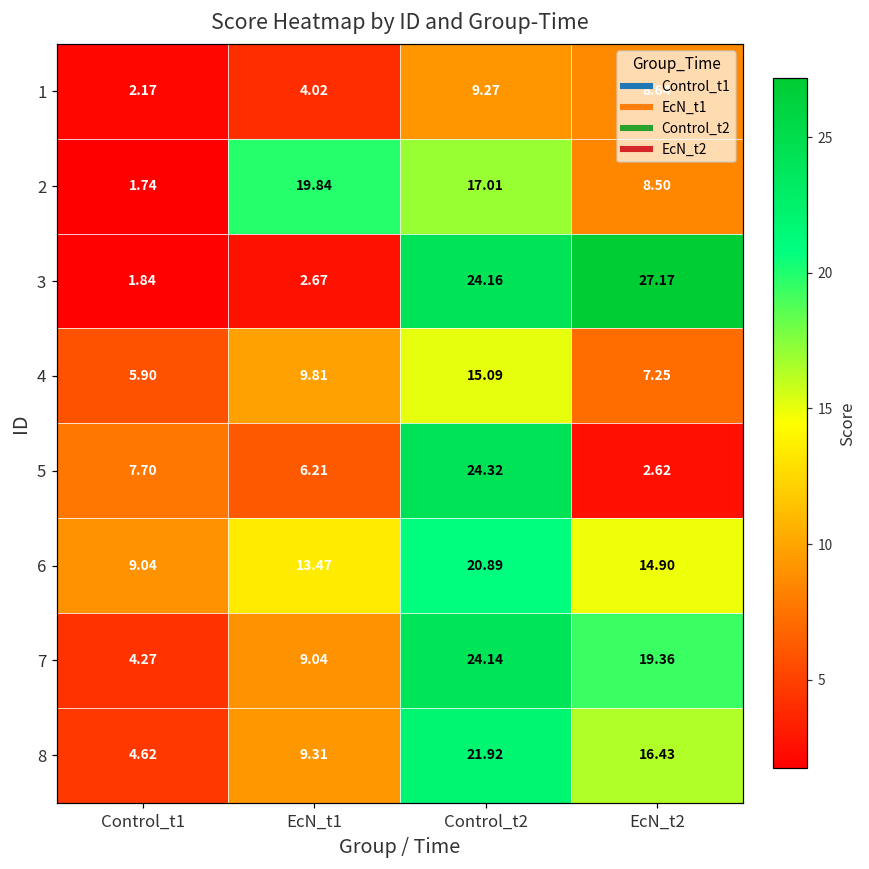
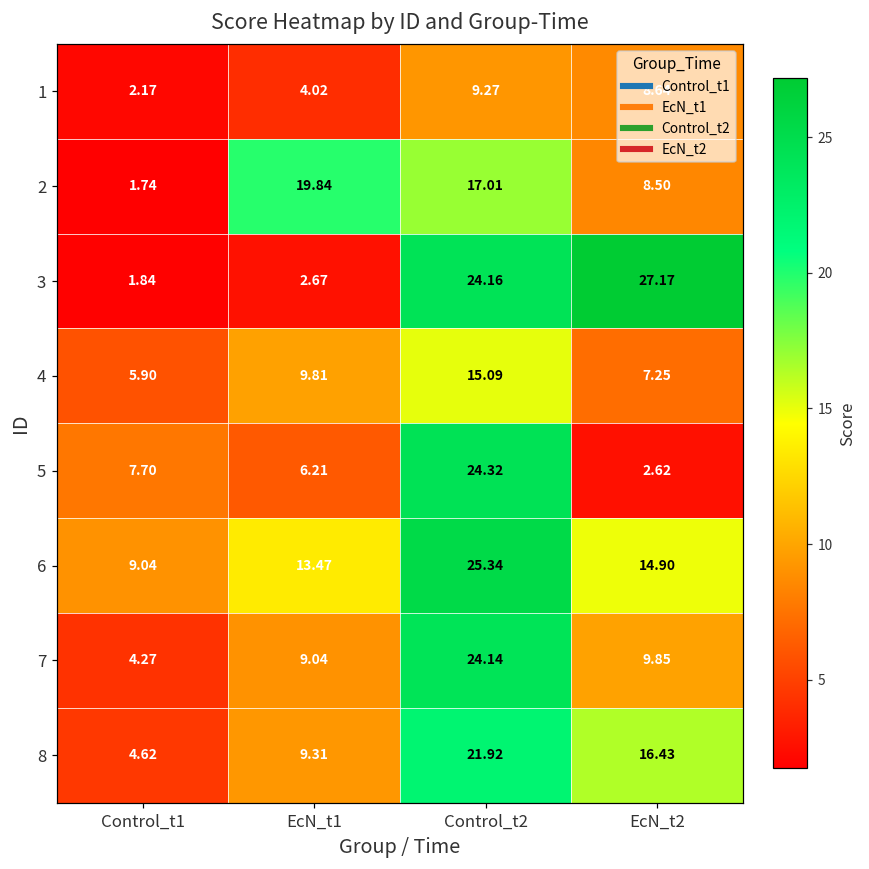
  {
    "1": {
      "Control_t1": 2.17,
      "EcN_t1": 4.02,
      "Control_t2": 9.27
    },
    "2": {
      "Control_t1": 1.74,
      "EcN_t1": 19.84,
      "Control_t2": 17.01,
      "EcN_t2": 8.50
    },
    "3": {
      "Control_t1": 1.84,
      "EcN_t1": 2.67,
      "Control_t2": 24.16,
      "EcN_t2": 27.17
    },
    "4": {
      "Control_t1": 5.90,
      "EcN_t1": 9.81,
      "Control_t2": 15.09,
      "EcN_t2": 7.25
    },
    "5": {
      "Control_t1": 7.70,
      "EcN_t1": 6.21,
      "Control_t2": 24.32,
      "EcN_t2": 2.62
    },
    "6": {
      "Control_t1": 9.04,
      "EcN_t1": 13.47,
-     "Control_t2": 20.89,
+     "Control_t2": 25.34,
      "EcN_t2": 14.90
    },
    "7": {
      "Control_t1": 4.27,
      "EcN_t1": 9.04,
      "Control_t2": 24.14,
-     "EcN_t2": 19.36
+     "EcN_t2": 9.85
    },
    "8": {
      "Control_t1": 4.62,
      "EcN_t1": 9.31,
      "Control_t2": 21.92,
      "EcN_t2": 16.43
    }
  }
